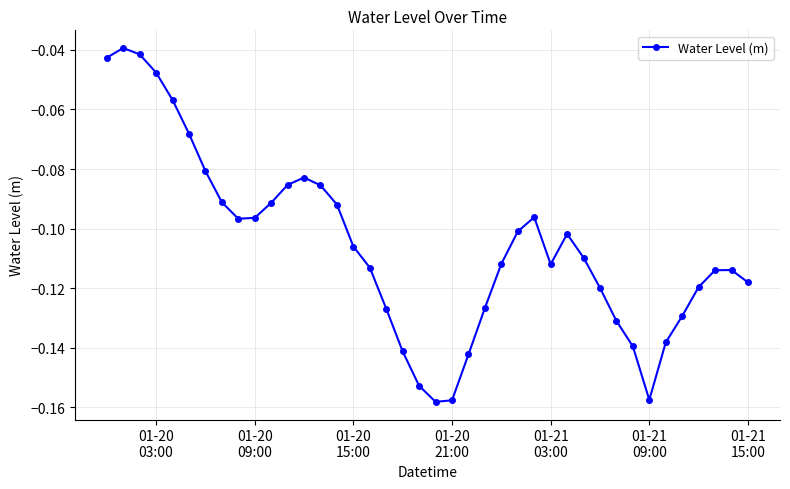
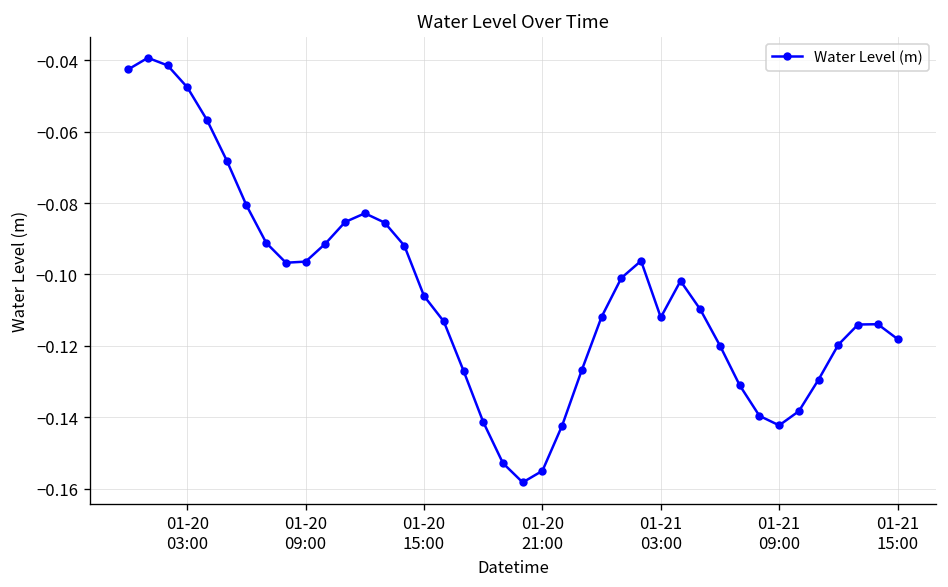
  {
    "01-20 03:00": -0.048,
    "01-20 09:00": -0.096,
    "01-20 15:00": -0.106,
-   "01-20 21:00": -0.158,
+   "01-20 21:00": -0.155,
    "01-21 03:00": -0.112,
-   "01-21 09:00": -0.158,
+   "01-21 09:00": -0.142,
    "01-21 15:00": -0.118
  }
